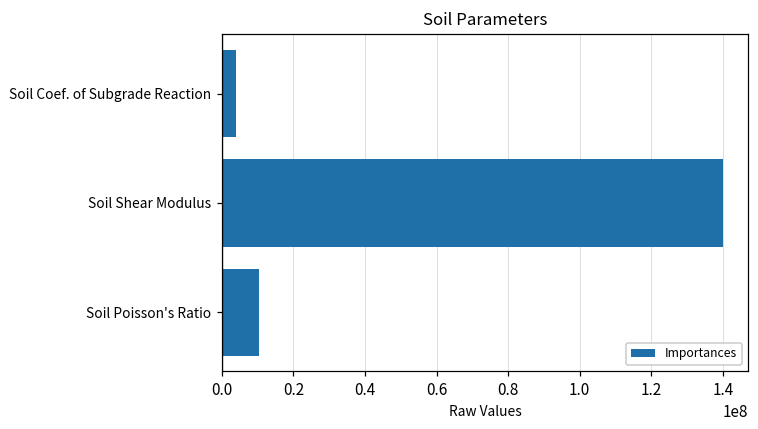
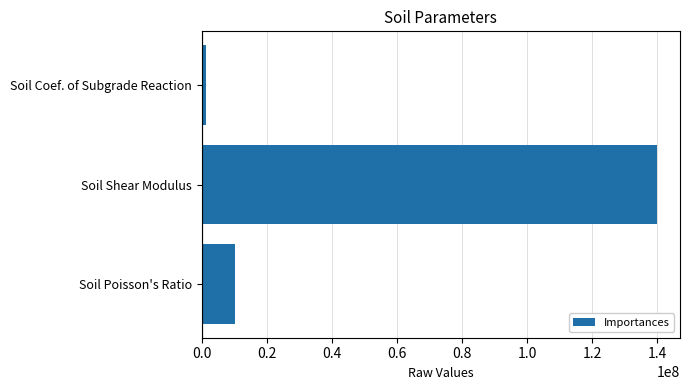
  {
-   "Soil Coef. of Subgrade Reaction": 4000000,
+   "Soil Coef. of Subgrade Reaction": 1000000,
    "Soil Shear Modulus": 140000000,
    "Soil Poisson's Ratio": 10000000
  }
